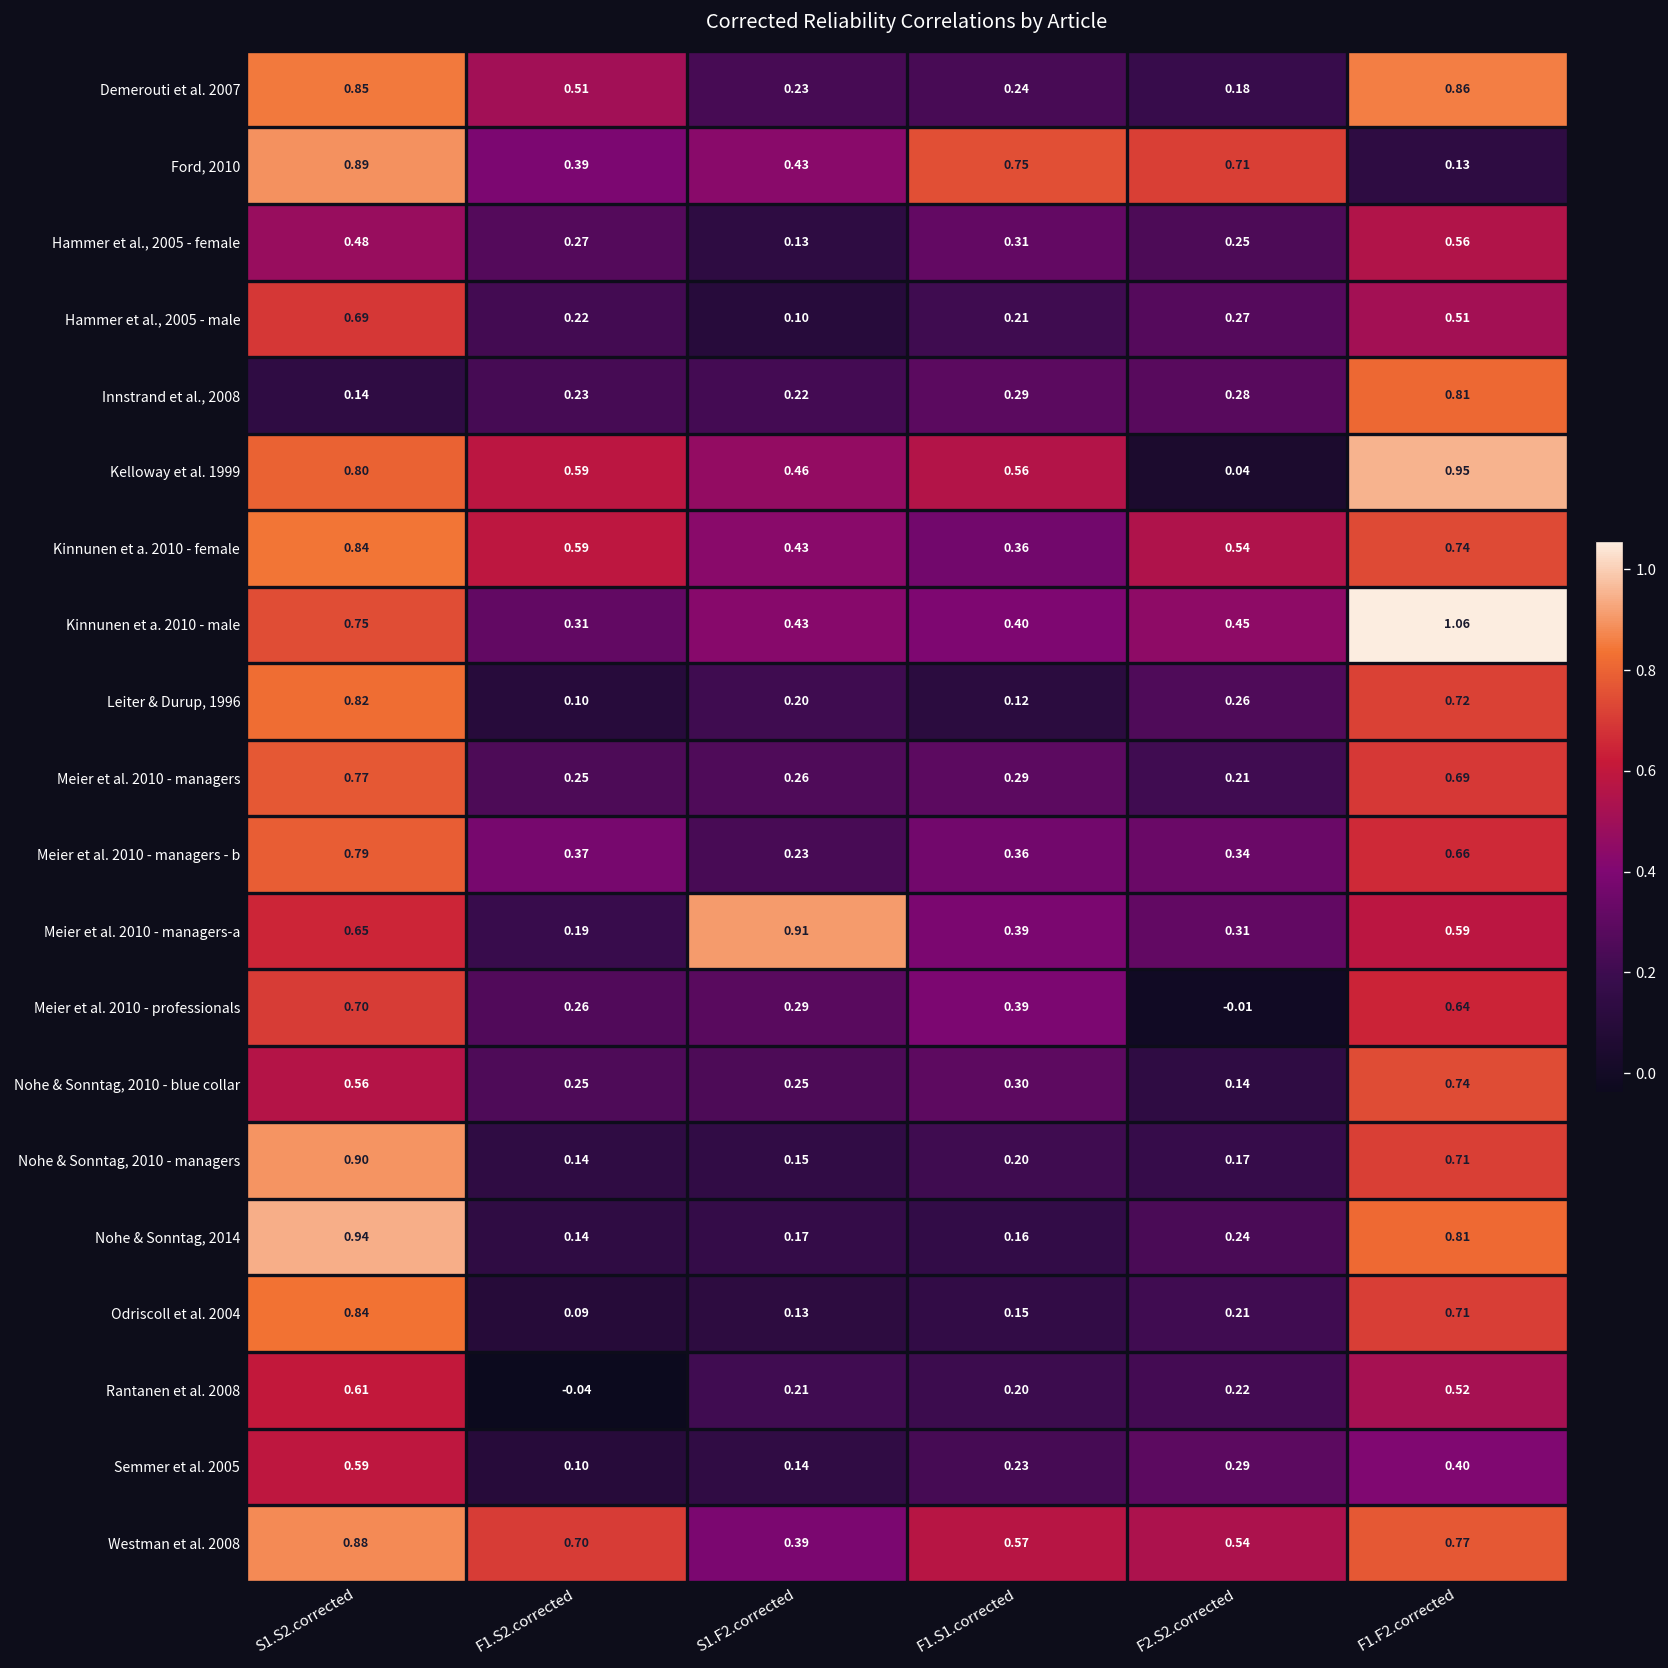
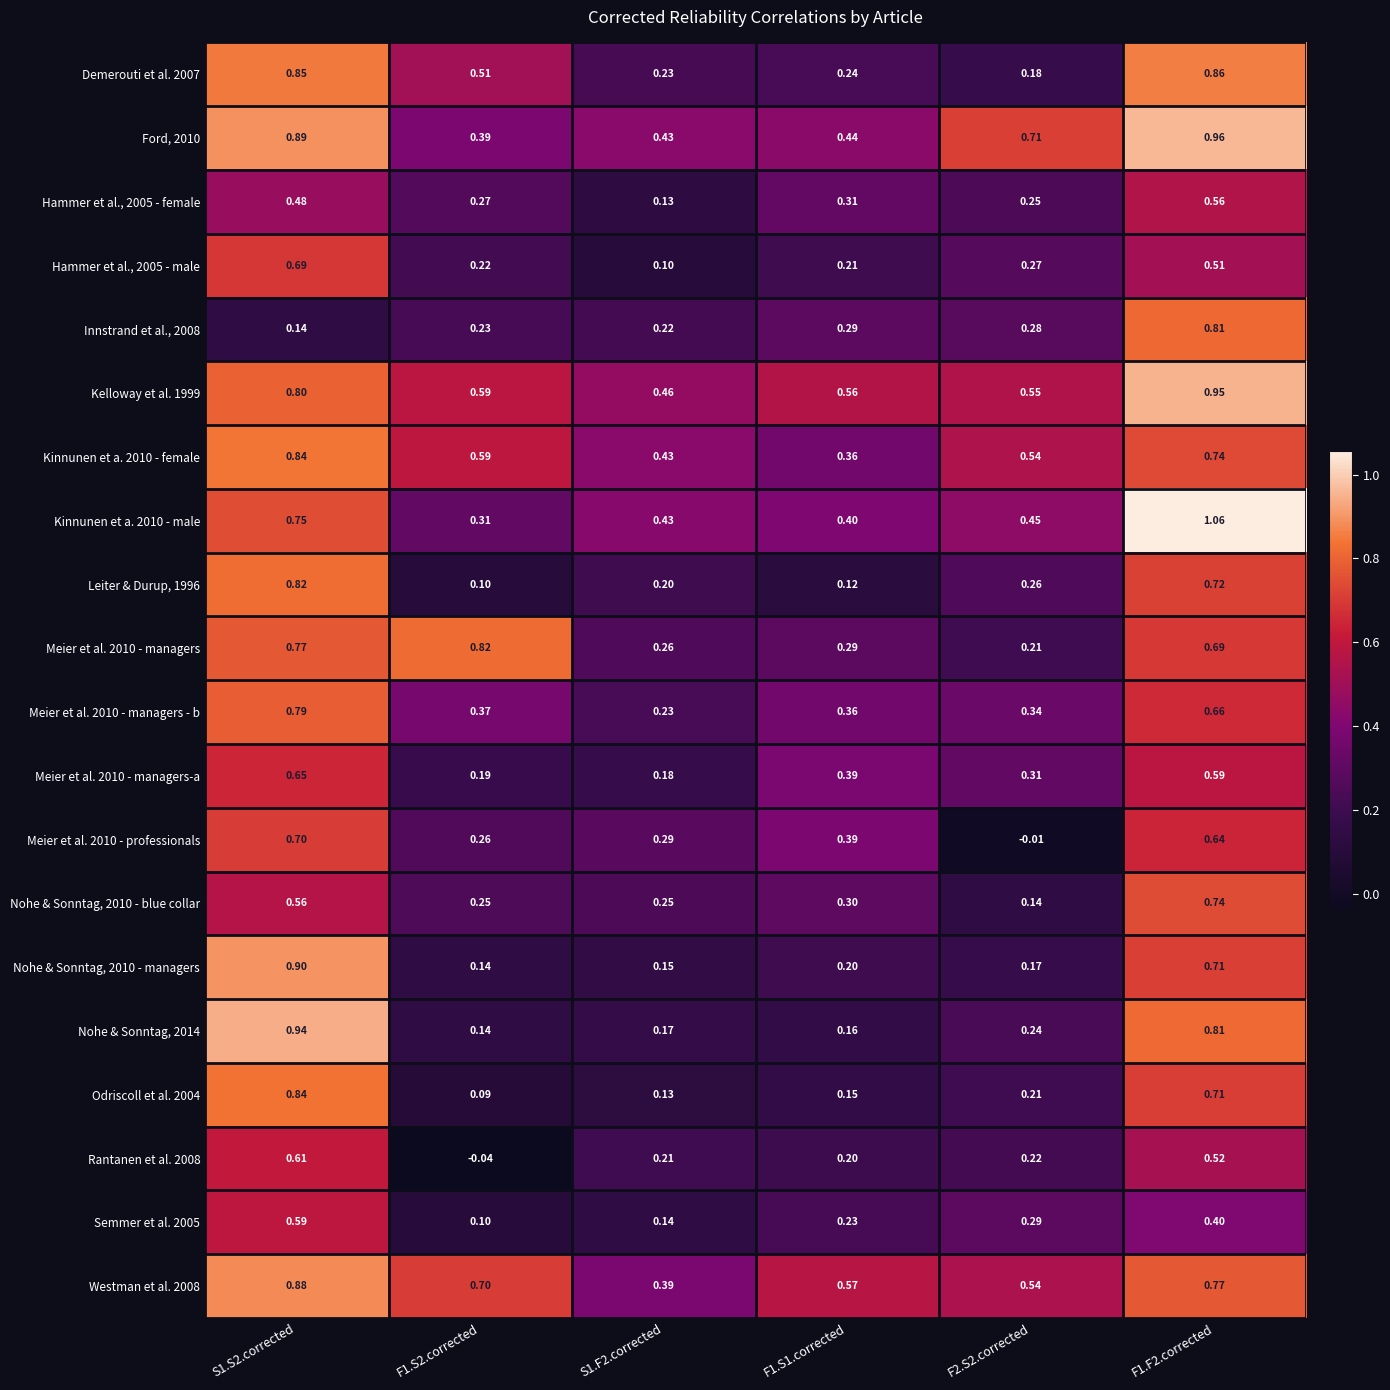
  {
    "Demerouti et al. 2007": {
      "S1.S2.corrected": 0.85,
      "F1.S2.corrected": 0.51,
      "S1.F2.corrected": 0.23,
      "F1.S1.corrected": 0.24,
      "F2.S2.corrected": 0.18,
      "F1.F2.corrected": 0.86
    },
    "Ford, 2010": {
      "S1.S2.corrected": 0.89,
      "F1.S2.corrected": 0.39,
      "S1.F2.corrected": 0.43,
-     "F1.S1.corrected": 0.75,
+     "F1.S1.corrected": 0.44,
      "F2.S2.corrected": 0.71,
-     "F1.F2.corrected": 0.13
+     "F1.F2.corrected": 0.96
    },
    "Hammer et al., 2005 - female": {
      "S1.S2.corrected": 0.48,
      "F1.S2.corrected": 0.27,
      "S1.F2.corrected": 0.13,
      "F1.S1.corrected": 0.31,
      "F2.S2.corrected": 0.25,
      "F1.F2.corrected": 0.56
    },
    "Hammer et al., 2005 - male": {
      "S1.S2.corrected": 0.69,
      "F1.S2.corrected": 0.22,
      "S1.F2.corrected": 0.10,
      "F1.S1.corrected": 0.21,
      "F2.S2.corrected": 0.27,
      "F1.F2.corrected": 0.51
    },
    "Innstrand et al., 2008": {
      "S1.S2.corrected": 0.14,
      "F1.S2.corrected": 0.23,
      "S1.F2.corrected": 0.22,
      "F1.S1.corrected": 0.29,
      "F2.S2.corrected": 0.28,
      "F1.F2.corrected": 0.81
    },
    "Kelloway et al. 1999": {
      "S1.S2.corrected": 0.80,
      "F1.S2.corrected": 0.59,
      "S1.F2.corrected": 0.46,
      "F1.S1.corrected": 0.56,
-     "F2.S2.corrected": 0.04,
+     "F2.S2.corrected": 0.55,
      "F1.F2.corrected": 0.95
    },
    "Kinnunen et a. 2010 - female": {
      "S1.S2.corrected": 0.84,
      "F1.S2.corrected": 0.59,
      "S1.F2.corrected": 0.43,
      "F1.S1.corrected": 0.36,
      "F2.S2.corrected": 0.54,
      "F1.F2.corrected": 0.74
    },
    "Kinnunen et a. 2010 - male": {
      "S1.S2.corrected": 0.75,
      "F1.S2.corrected": 0.31,
      "S1.F2.corrected": 0.43,
      "F1.S1.corrected": 0.40,
      "F2.S2.corrected": 0.45,
      "F1.F2.corrected": 1.06
    },
    "Leiter & Durup, 1996": {
      "S1.S2.corrected": 0.82,
      "F1.S2.corrected": 0.10,
      "S1.F2.corrected": 0.20,
      "F1.S1.corrected": 0.12,
      "F2.S2.corrected": 0.26,
      "F1.F2.corrected": 0.72
    },
    "Meier et al. 2010 - managers": {
      "S1.S2.corrected": 0.77,
-     "F1.S2.corrected": 0.25,
+     "F1.S2.corrected": 0.82,
      "S1.F2.corrected": 0.26,
      "F1.S1.corrected": 0.29,
      "F2.S2.corrected": 0.21,
      "F1.F2.corrected": 0.69
    },
    "Meier et al. 2010 - managers - b": {
      "S1.S2.corrected": 0.79,
      "F1.S2.corrected": 0.37,
      "S1.F2.corrected": 0.23,
      "F1.S1.corrected": 0.36,
      "F2.S2.corrected": 0.34,
      "F1.F2.corrected": 0.66
    },
    "Meier et al. 2010 - managers-a": {
      "S1.S2.corrected": 0.65,
      "F1.S2.corrected": 0.19,
-     "S1.F2.corrected": 0.91,
+     "S1.F2.corrected": 0.18,
      "F1.S1.corrected": 0.39,
      "F2.S2.corrected": 0.31,
      "F1.F2.corrected": 0.59
    },
    "Meier et al. 2010 - professionals": {
      "S1.S2.corrected": 0.70,
      "F1.S2.corrected": 0.26,
      "S1.F2.corrected": 0.29,
      "F1.S1.corrected": 0.39,
      "F2.S2.corrected": -0.01,
      "F1.F2.corrected": 0.64
    },
    "Nohe & Sonntag, 2010 - blue collar": {
      "S1.S2.corrected": 0.56,
      "F1.S2.corrected": 0.25,
      "S1.F2.corrected": 0.25,
      "F1.S1.corrected": 0.30,
      "F2.S2.corrected": 0.14,
      "F1.F2.corrected": 0.74
    },
    "Nohe & Sonntag, 2010 - managers": {
      "S1.S2.corrected": 0.90,
      "F1.S2.corrected": 0.14,
      "S1.F2.corrected": 0.15,
      "F1.S1.corrected": 0.20,
      "F2.S2.corrected": 0.17,
      "F1.F2.corrected": 0.71
    },
    "Nohe & Sonntag, 2014": {
      "S1.S2.corrected": 0.94,
      "F1.S2.corrected": 0.14,
      "S1.F2.corrected": 0.17,
      "F1.S1.corrected": 0.16,
      "F2.S2.corrected": 0.24,
      "F1.F2.corrected": 0.81
    },
    "Odriscoll et al. 2004": {
      "S1.S2.corrected": 0.84,
      "F1.S2.corrected": 0.09,
      "S1.F2.corrected": 0.13,
      "F1.S1.corrected": 0.15,
      "F2.S2.corrected": 0.21,
      "F1.F2.corrected": 0.71
    },
    "Rantanen et al. 2008": {
      "S1.S2.corrected": 0.61,
      "F1.S2.corrected": -0.04,
      "S1.F2.corrected": 0.21,
      "F1.S1.corrected": 0.20,
      "F2.S2.corrected": 0.22,
      "F1.F2.corrected": 0.52
    },
    "Semmer et al. 2005": {
      "S1.S2.corrected": 0.59,
      "F1.S2.corrected": 0.10,
      "S1.F2.corrected": 0.14,
      "F1.S1.corrected": 0.23,
      "F2.S2.corrected": 0.29,
      "F1.F2.corrected": 0.40
    },
    "Westman et al. 2008": {
      "S1.S2.corrected": 0.88,
      "F1.S2.corrected": 0.70,
      "S1.F2.corrected": 0.39,
      "F1.S1.corrected": 0.57,
      "F2.S2.corrected": 0.54,
      "F1.F2.corrected": 0.77
    }
  }
